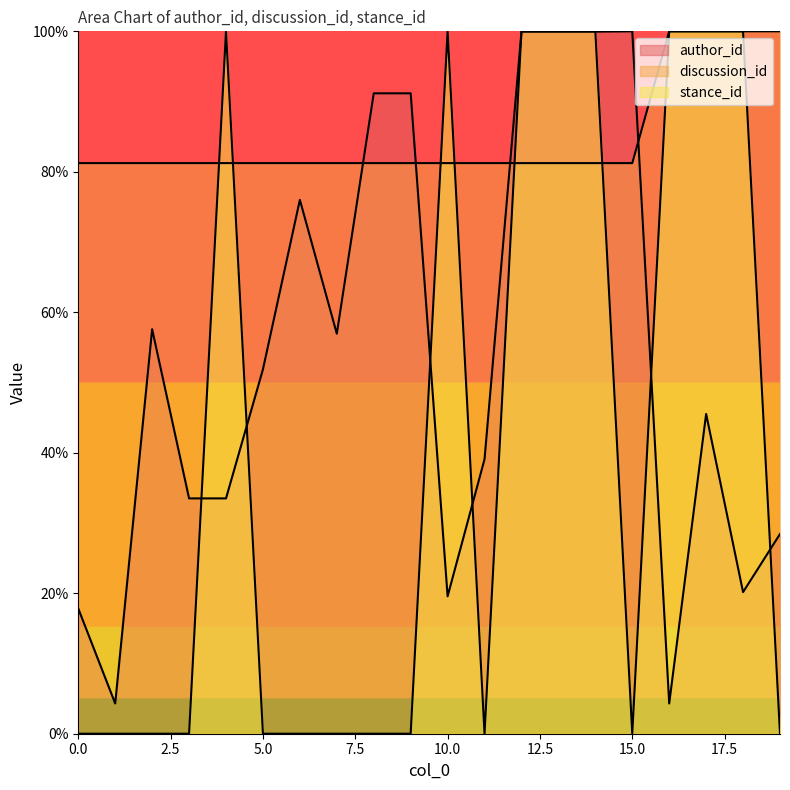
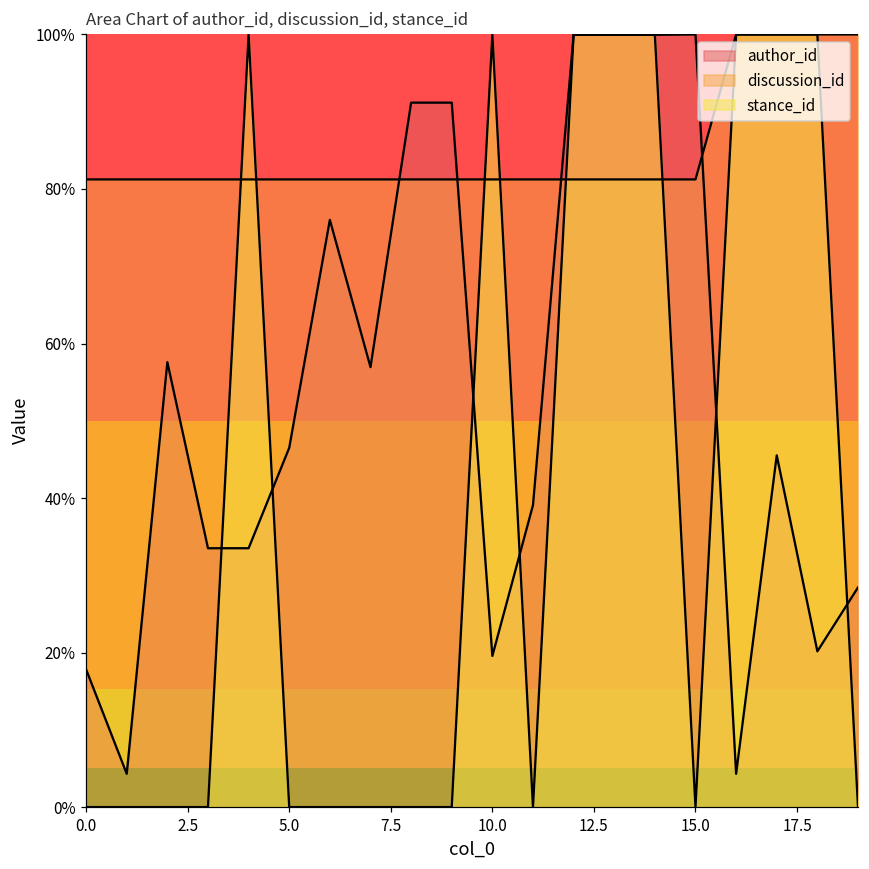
  {
    "author_id": {
      "0.0": "18%",
-     "5.0": "52%",
+     "5.0": "47%",
      "10.0": "20%",
      "15.0": "100%"
    }
  }
